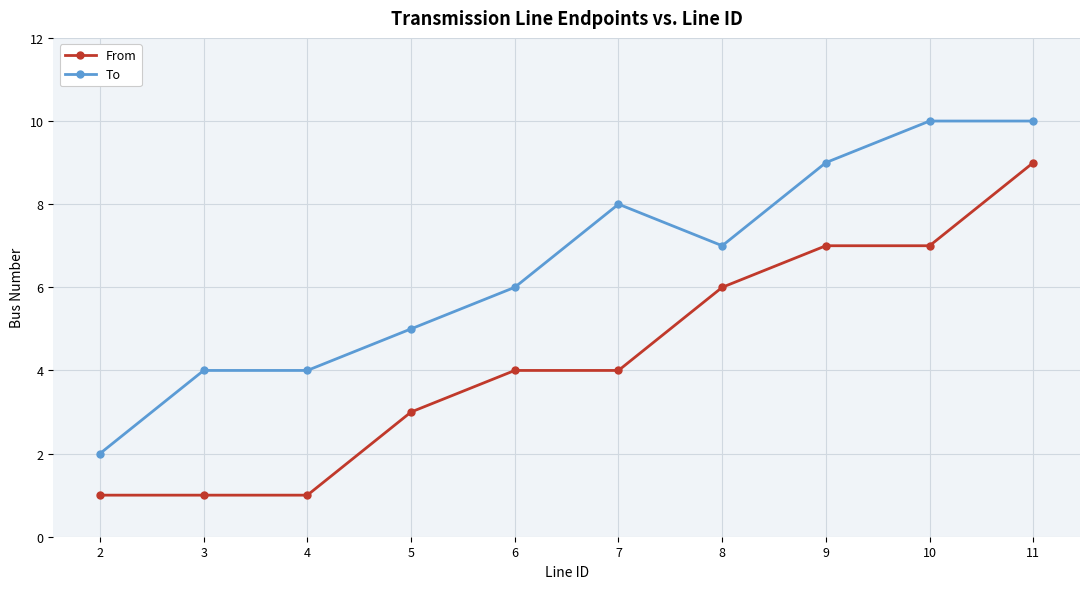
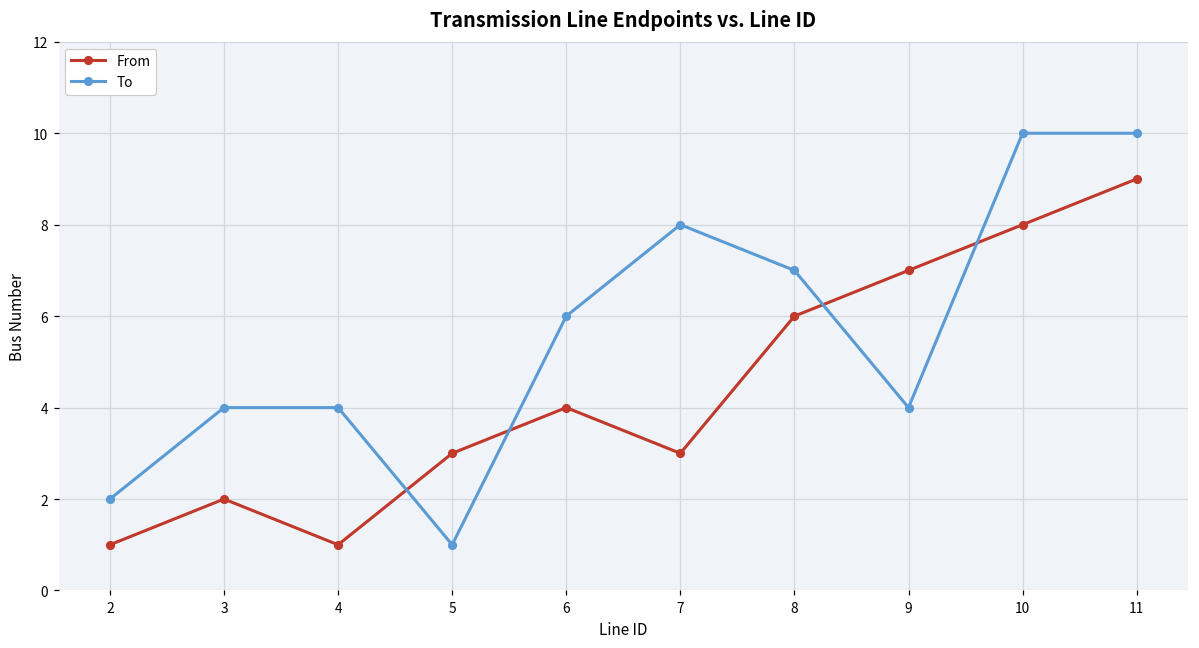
  {
    "From": {
      "2": 1,
-     "3": 1,
+     "3": 2,
      "4": 1,
      "5": 3,
      "6": 4,
-     "7": 4,
+     "7": 3,
      "8": 6,
      "9": 7,
-     "10": 7,
+     "10": 8,
      "11": 9
    },
    "To": {
      "2": 2,
      "3": 4,
      "4": 4,
-     "5": 5,
+     "5": 1,
      "6": 6,
      "7": 8,
      "8": 7,
-     "9": 9,
+     "9": 4,
      "10": 10,
      "11": 10
    }
  }
